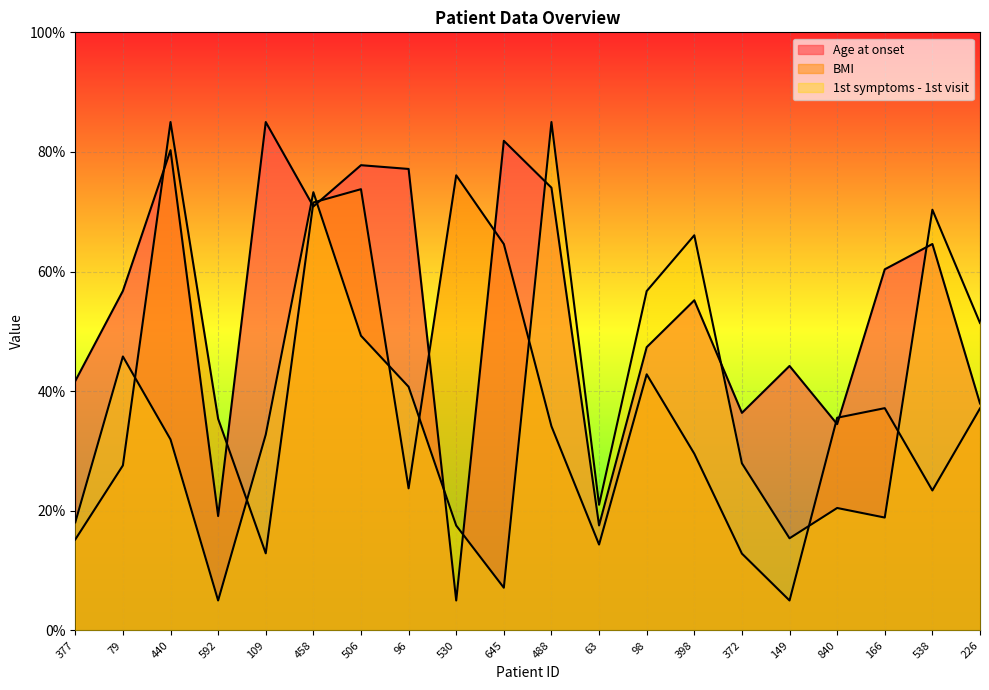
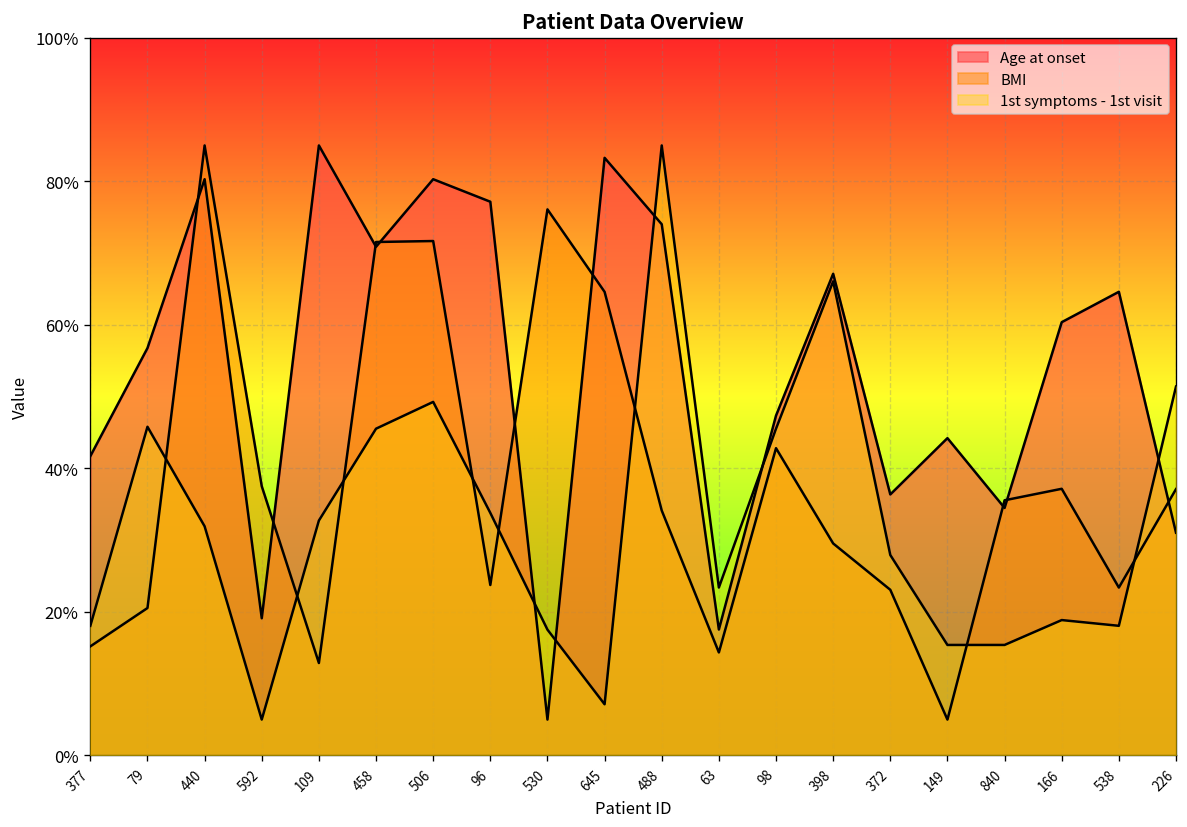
  {
    "Age at onset": {
      "377": "42%",
      "79": "57%",
      "440": "80%",
      "592": "19%",
      "109": "85%",
      "458": "71%",
-     "506": "78%",
+     "506": "80%",
      "96": "77%",
      "530": "5%",
-     "645": "82%",
+     "645": "83%",
      "488": "74%",
      "63": "18%",
      "98": "47%",
-     "398": "55%",
+     "398": "67%",
      "372": "36%",
      "149": "44%",
      "840": "34%",
      "166": "60%",
      "538": "65%",
-     "226": "38%"
+     "226": "31%"
    },
    "BMI": {
      "377": "15%",
-     "79": "28%",
+     "79": "21%",
      "440": "85%",
-     "592": "35%",
+     "592": "38%",
      "109": "13%",
      "458": "72%",
-     "506": "74%",
+     "506": "72%",
      "96": "24%",
      "530": "76%",
      "645": "65%",
      "488": "34%",
      "63": "14%",
      "98": "43%",
      "398": "30%",
-     "372": "13%",
+     "372": "23%",
      "149": "5%",
      "840": "36%",
      "166": "37%",
      "538": "23%",
      "226": "37%"
    },
    "1st symptoms - 1st visit": {
      "377": "18%",
      "79": "46%",
      "440": "32%",
      "592": "5%",
      "109": "33%",
-     "458": "73%",
+     "458": "46%",
      "506": "49%",
-     "96": "41%",
+     "96": "34%",
      "530": "18%",
      "645": "7%",
      "488": "85%",
-     "63": "21%",
-     "98": "57%",
+     "63": "23%",
+     "98": "46%",
      "398": "66%",
      "372": "28%",
      "149": "15%",
-     "840": "20%",
+     "840": "15%",
      "166": "19%",
-     "538": "70%",
+     "538": "18%",
      "226": "51%"
    }
  }
